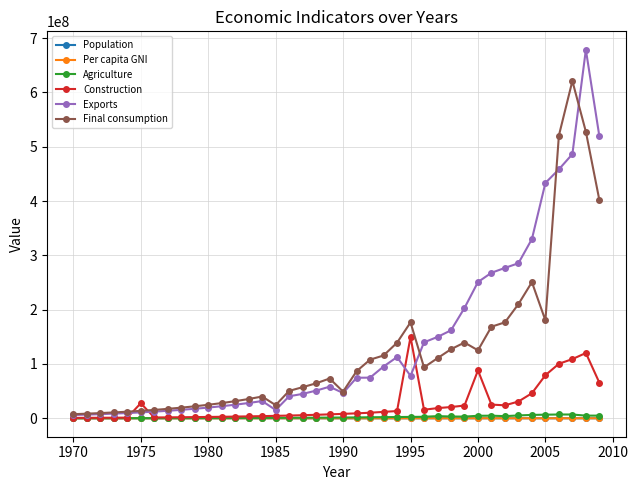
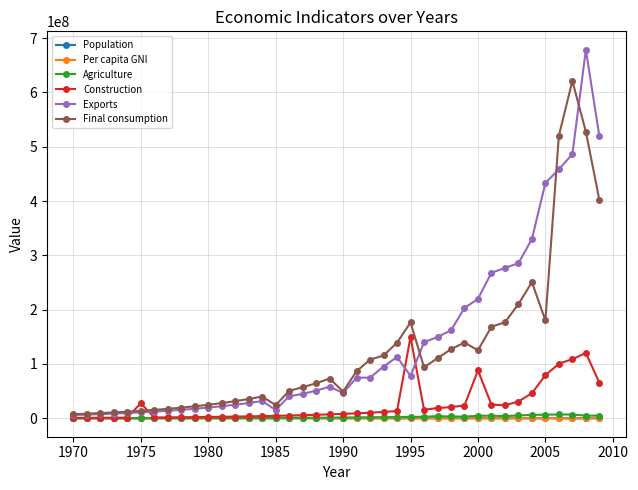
  {
    "Per capita GNI": {
      "2005": 0
    },
    "Agriculture": {
      "2005": 10000000
    },
    "Construction": {
      "1975": 30000000,
      "1990": 10000000,
      "1995": 150000000,
      "2000": 90000000,
      "2005": 80000000
    },
    "Exports": {
      "1980": 20000000,
      "1985": 20000000,
      "1995": 80000000,
-     "2000": 250000000,
+     "2000": 220000000,
      "2005": 430000000
    },
    "Final consumption": {
      "1980": 20000000,
      "1985": 20000000,
      "1995": 180000000,
      "2000": 130000000,
      "2005": 180000000
    }
  }
